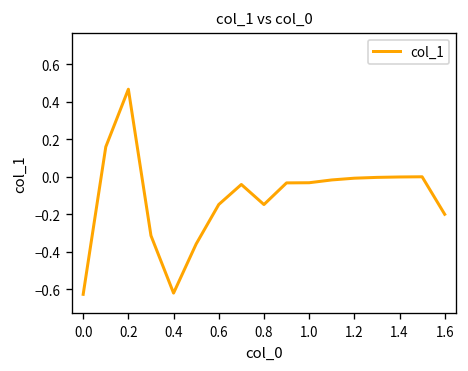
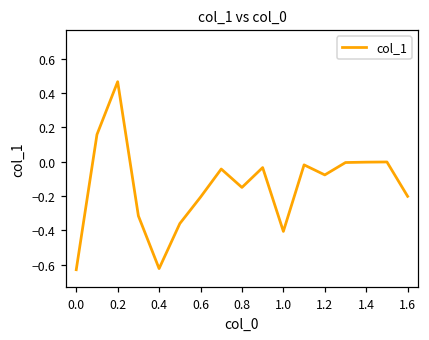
  {
    "0.0": -0.63,
    "0.2": 0.47,
    "0.4": -0.62,
-   "0.6": -0.15,
+   "0.6": -0.21,
    "0.8": -0.15,
-   "1.0": -0.03,
-   "1.2": -0.01,
+   "1.0": -0.41,
+   "1.2": -0.08,
    "1.4": 0.00,
    "1.6": -0.20
  }
